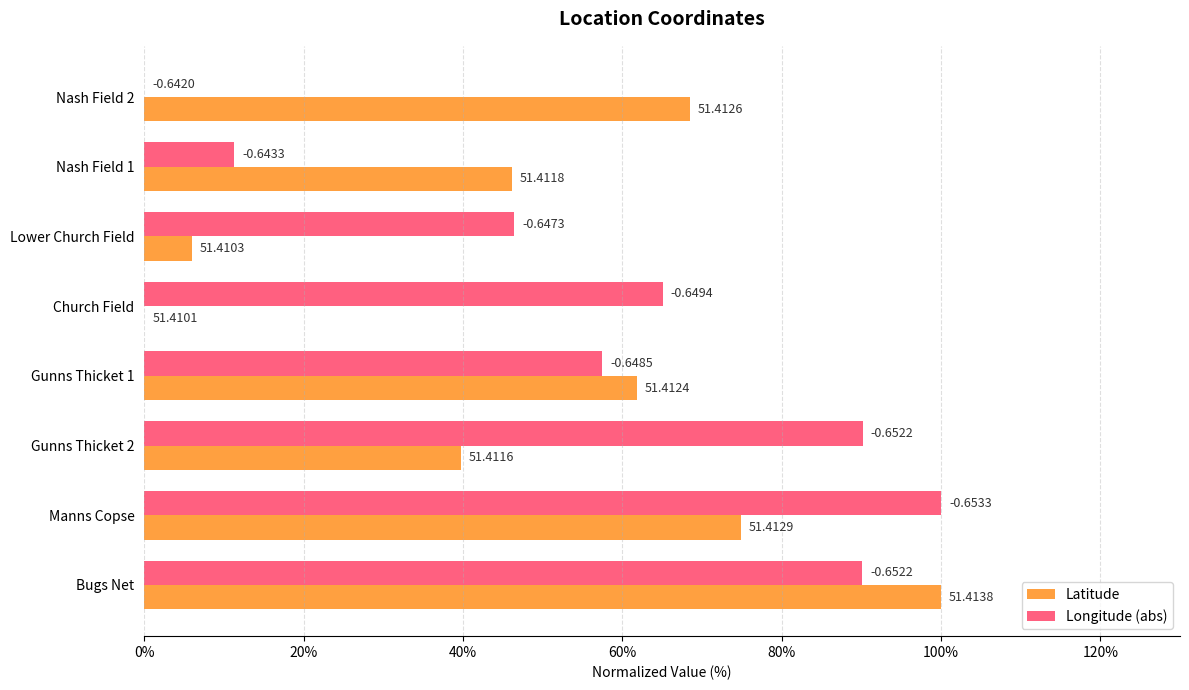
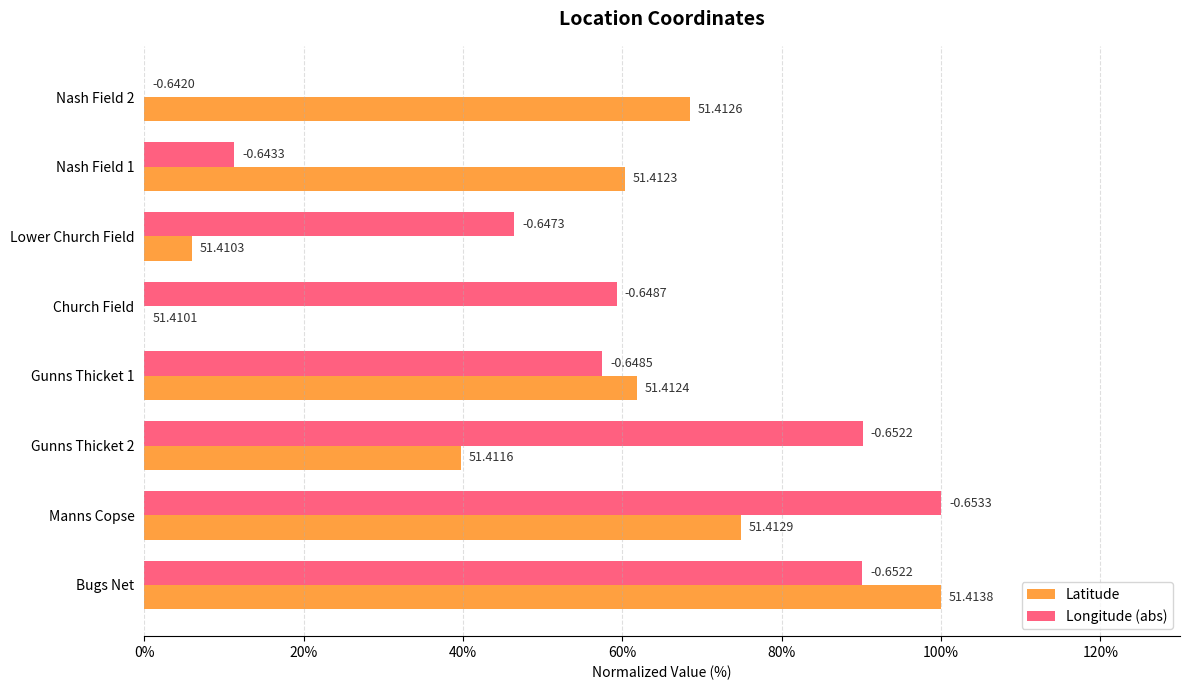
  {
    "Latitude": {
-     "Nash Field 1": 51.4118
+     "Nash Field 1": 51.4123
    },
    "Longitude (abs)": {
-     "Church Field": -0.6494
+     "Church Field": -0.6487
    }
  }
